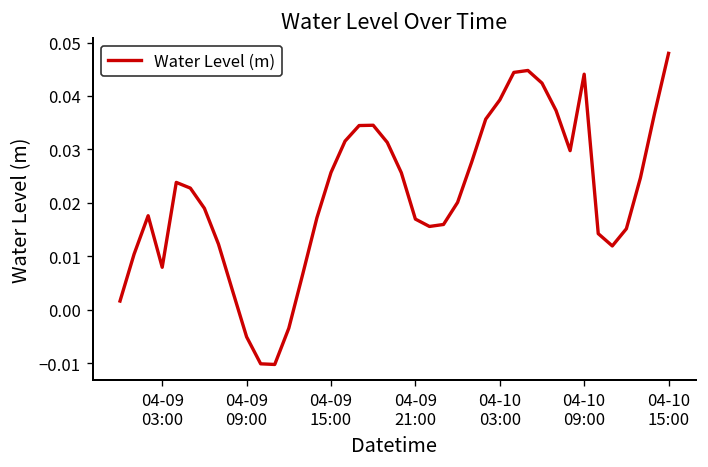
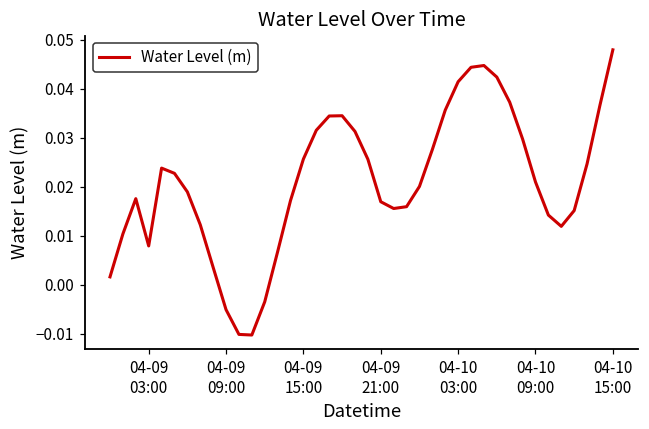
  {
    "04-09 03:00": 0.008,
    "04-09 09:00": -0.005,
    "04-09 15:00": 0.026,
    "04-09 21:00": 0.017,
-   "04-10 03:00": 0.039,
-   "04-10 09:00": 0.044,
+   "04-10 03:00": 0.041,
+   "04-10 09:00": 0.021,
    "04-10 15:00": 0.048
  }
